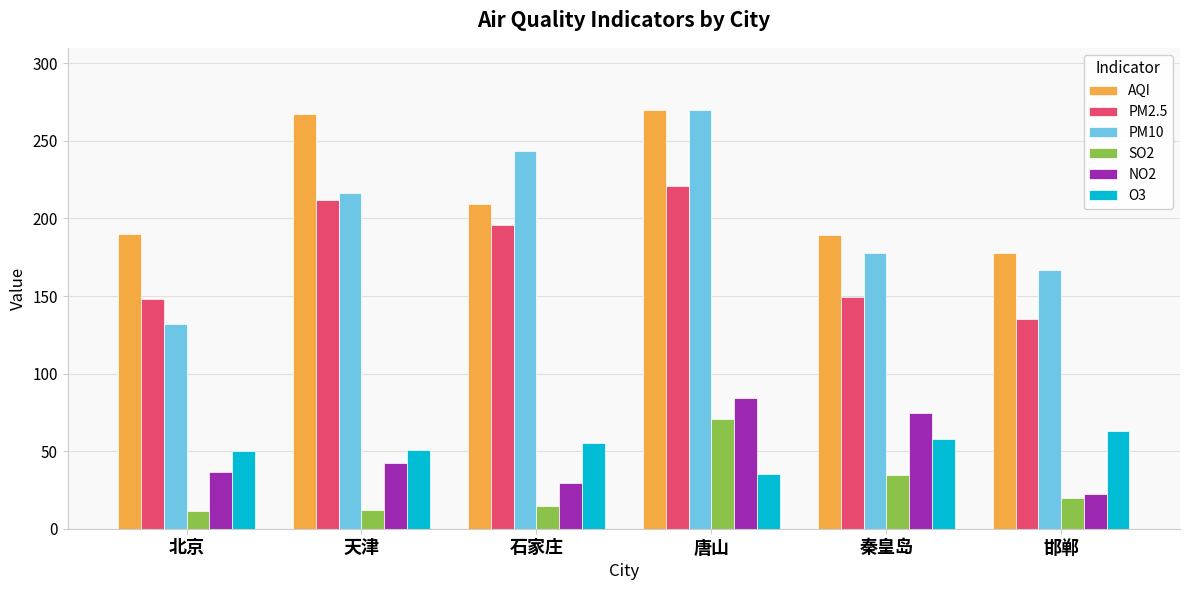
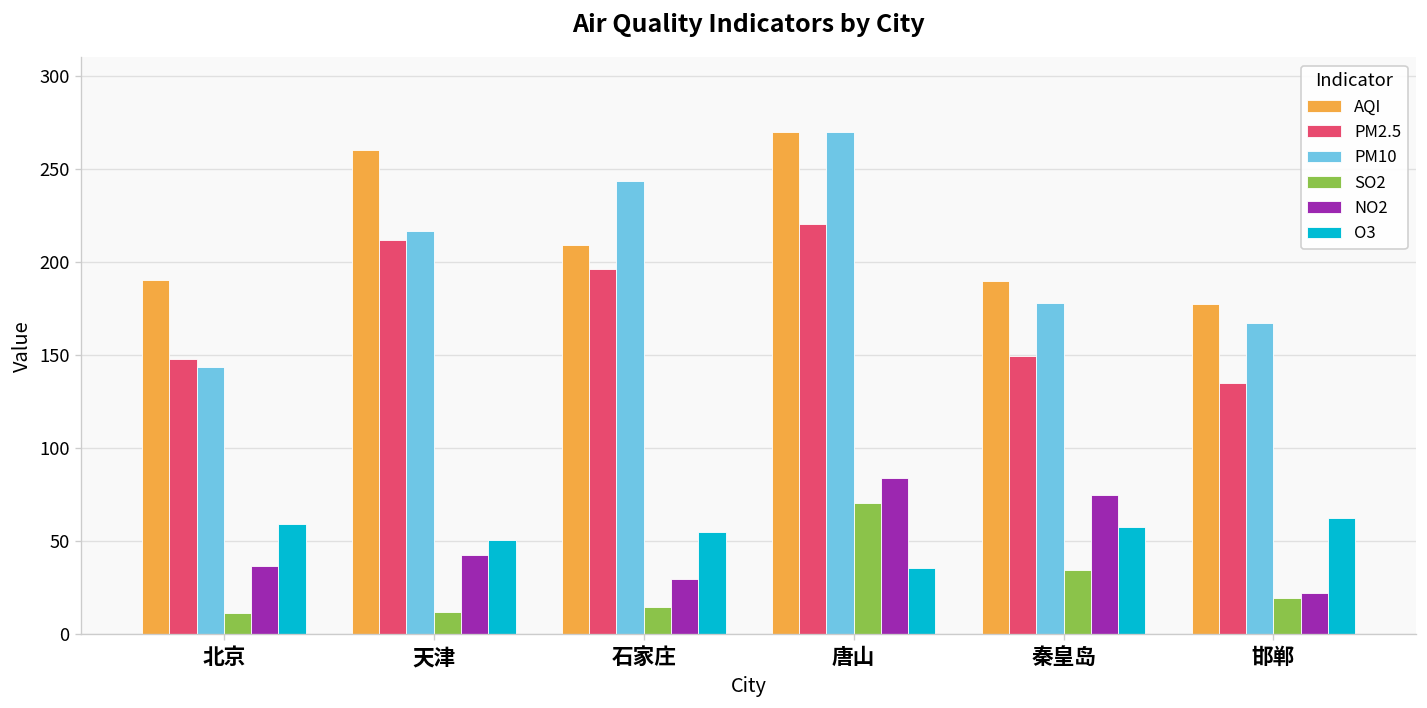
  {
    "AQI": {
      "北京": 190,
-     "天津": 267,
+     "天津": 260,
      "石家庄": 209,
      "唐山": 270,
      "秦皇岛": 190,
      "邯郸": 178
    },
    "PM2.5": {
      "北京": 148,
      "天津": 212,
      "石家庄": 196,
      "唐山": 221,
      "秦皇岛": 150,
      "邯郸": 135
    },
    "PM10": {
-     "北京": 132,
+     "北京": 144,
      "天津": 217,
      "石家庄": 243,
      "唐山": 270,
      "秦皇岛": 178,
      "邯郸": 167
    },
    "SO2": {
      "北京": 11,
      "天津": 12,
      "石家庄": 15,
      "唐山": 71,
      "秦皇岛": 35,
      "邯郸": 20
    },
    "NO2": {
      "北京": 37,
      "天津": 42,
      "石家庄": 30,
      "唐山": 84,
      "秦皇岛": 75,
      "邯郸": 22
    },
    "O3": {
-     "北京": 50,
+     "北京": 60,
      "天津": 51,
      "石家庄": 55,
      "唐山": 35,
      "秦皇岛": 58,
      "邯郸": 63
    }
  }
